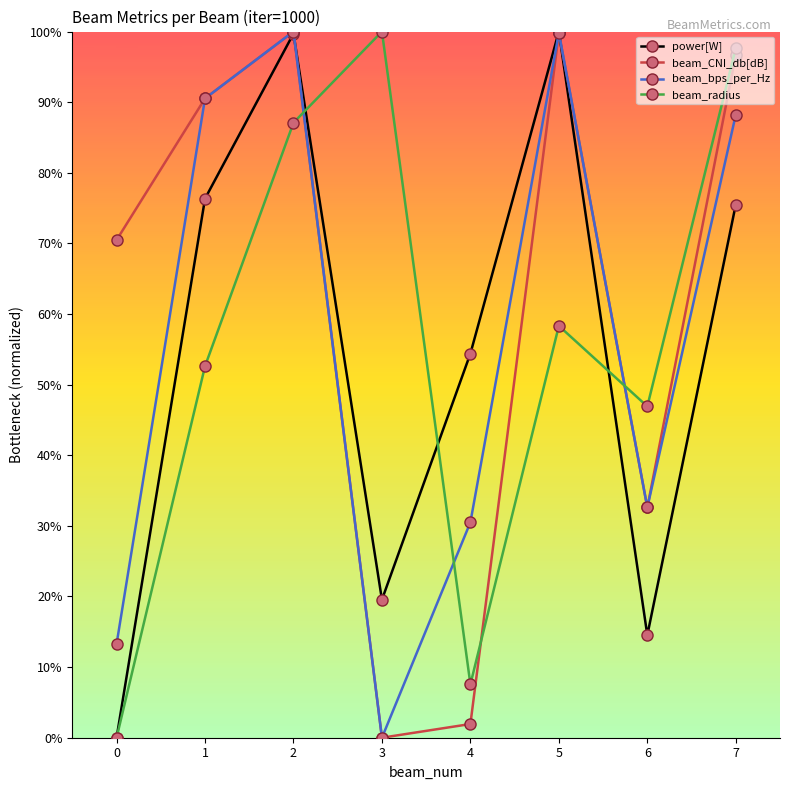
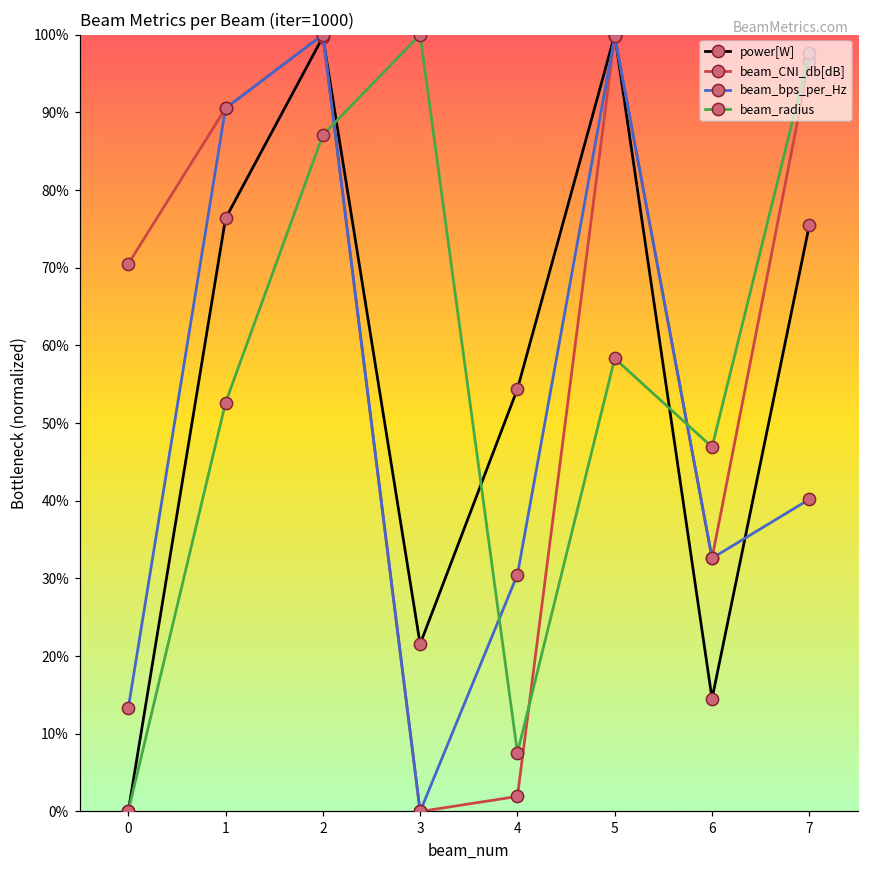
  {
    "power[W]": {
      "1": "76%",
-     "3": "20%",
+     "3": "22%",
      "4": "54%",
      "6": "15%",
      "7": "75%"
    },
    "beam_CNI_db[dB]": {
      "0": "70%",
      "4": "2%"
    },
    "beam_bps_per_Hz": {
      "0": "13%",
      "4": "31%",
-     "7": "88%"
+     "7": "40%"
    },
    "beam_radius": {
      "1": "53%",
      "2": "87%",
      "3": "100%",
      "4": "8%",
      "5": "58%",
      "6": "47%"
    }
  }
